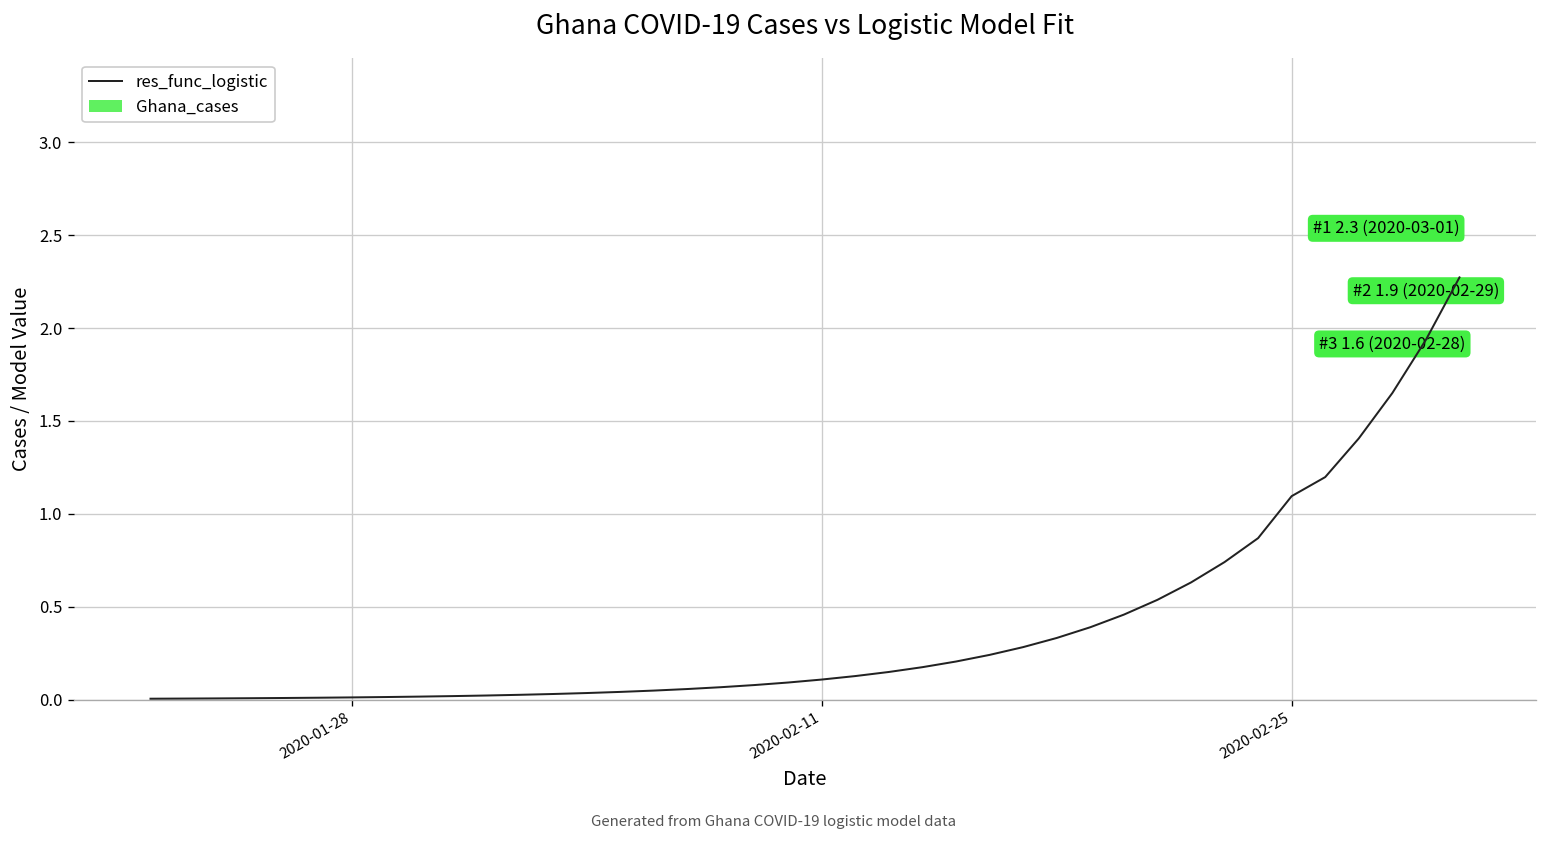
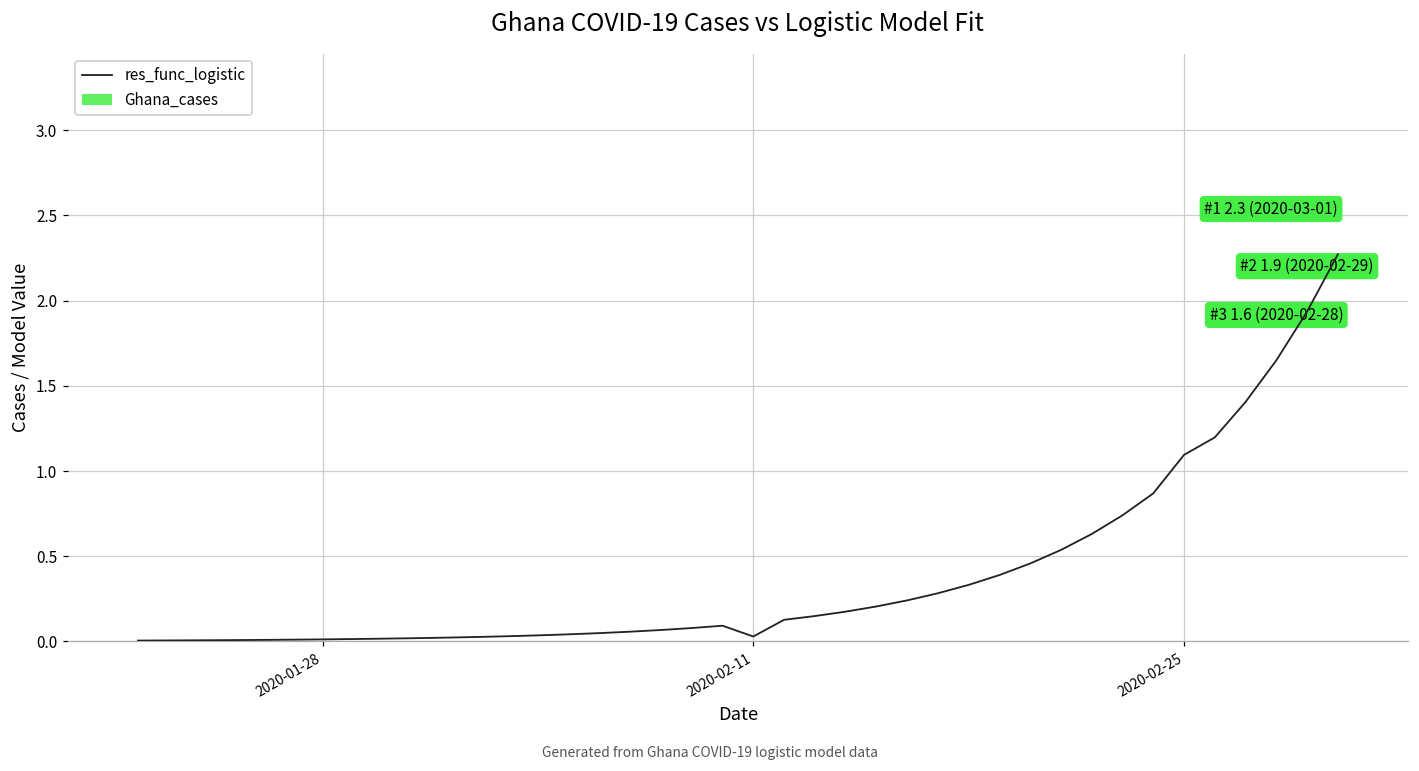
  {
    "res_func_logistic": {
      "2020-01-28": 0.01,
-     "2020-02-11": 0.11,
+     "2020-02-11": 0.03,
      "2020-02-25": 1.09
    },
    "Ghana_cases": {
      "2020-01-28": 0.00,
      "2020-02-11": 0.00,
      "2020-02-25": 0.00
    }
  }
